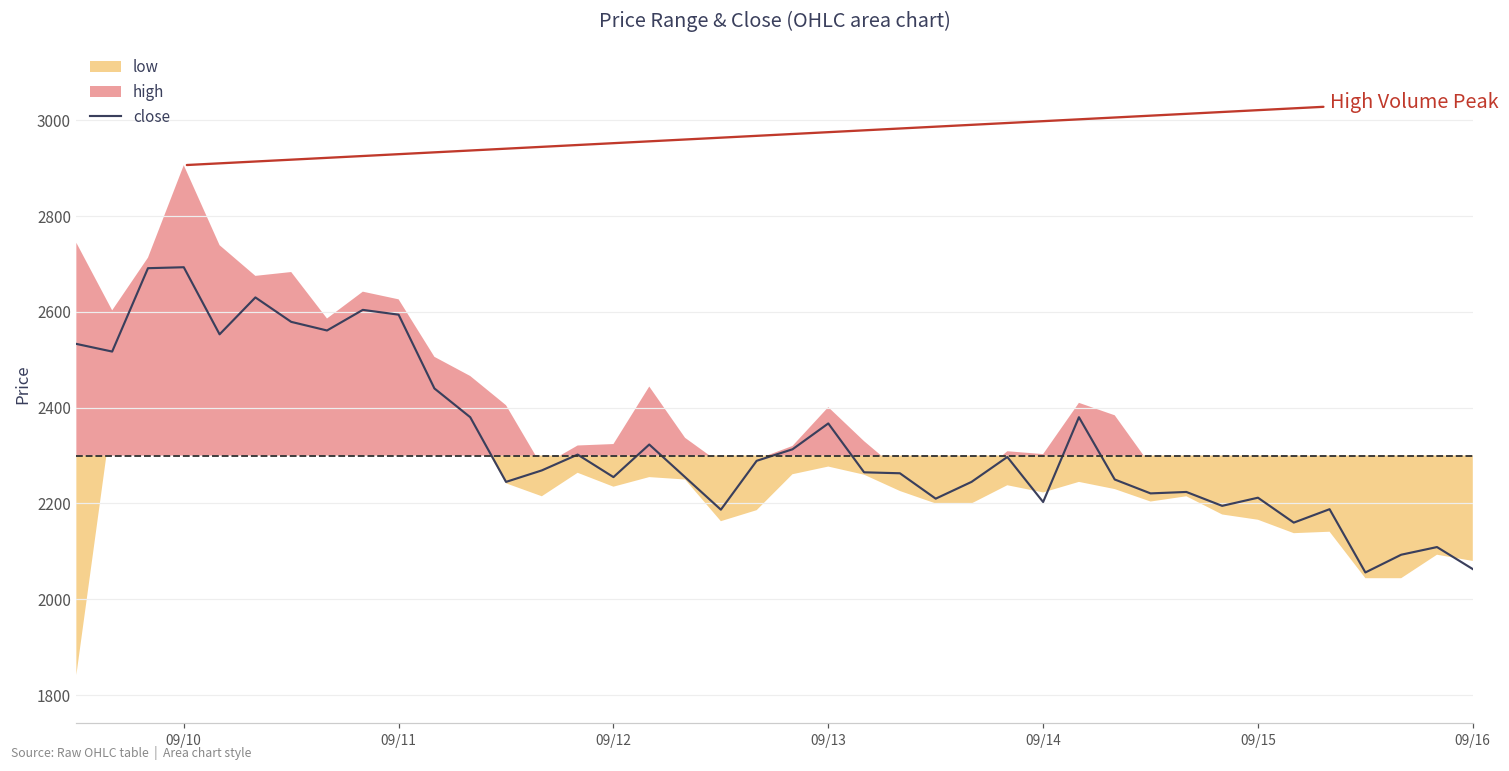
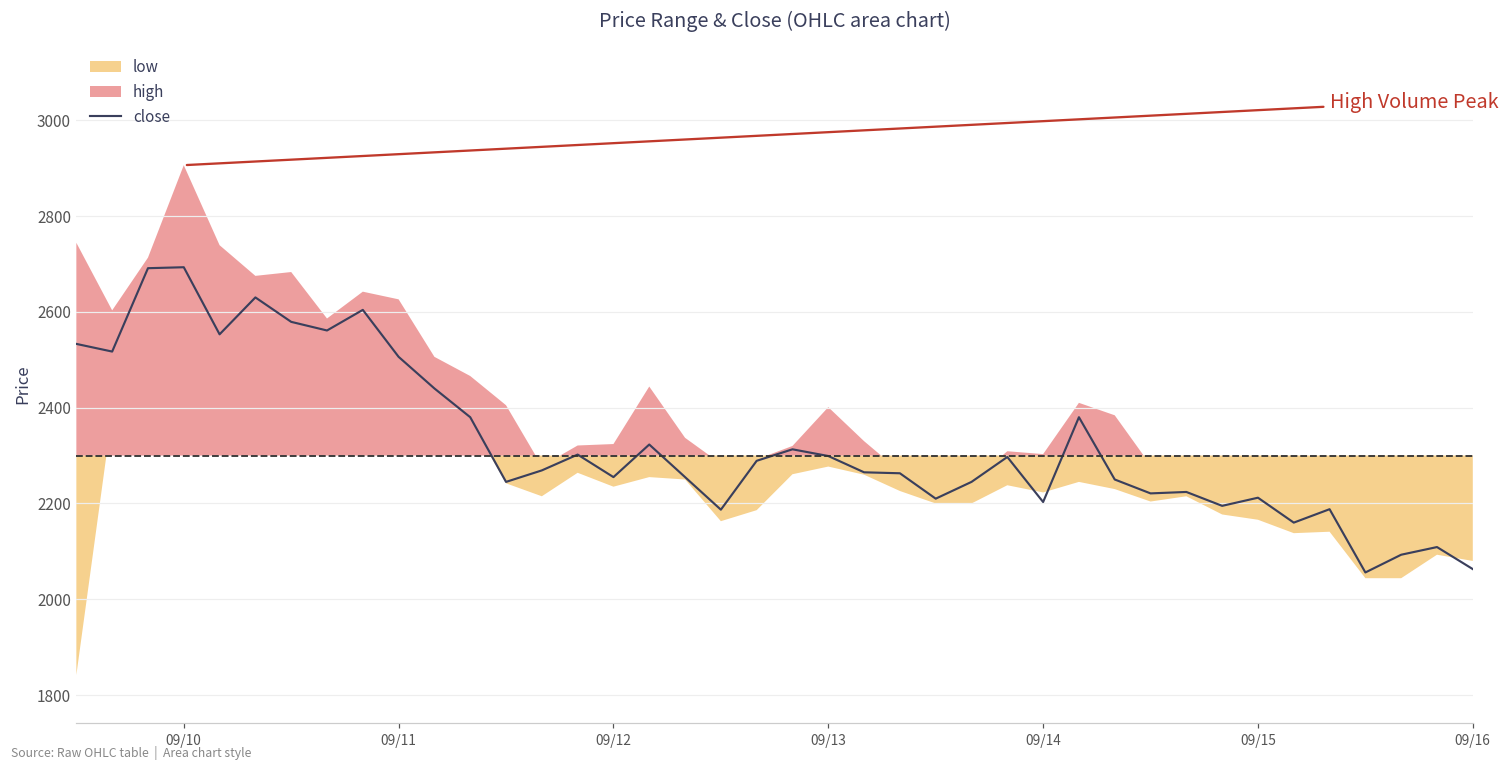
  {
    "09/10": 2690,
-   "09/11": 2590,
+   "09/11": 2510,
    "09/12": 2260,
-   "09/13": 2370,
+   "09/13": 2300,
    "09/14": 2200,
    "09/15": 2210,
    "09/16": 2060
  }
